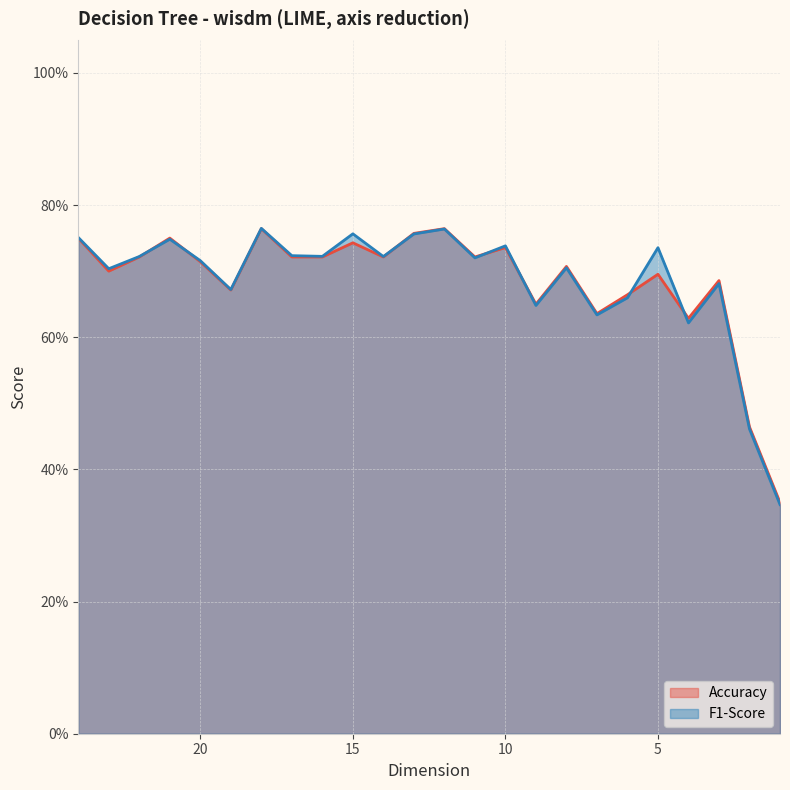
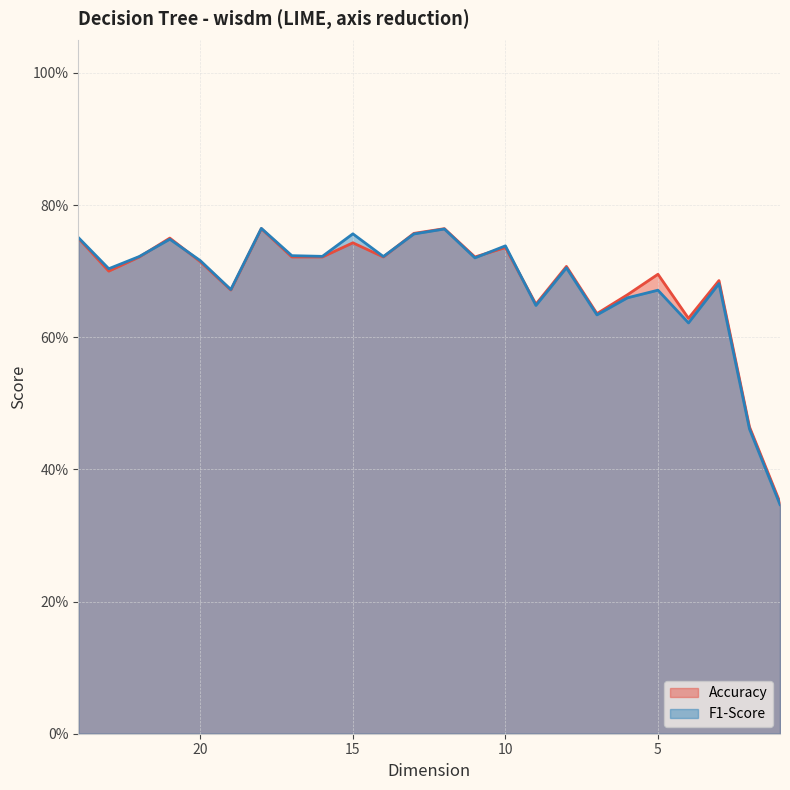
  {
    "Accuracy": {
      "15": "74%",
      "5": "70%"
    },
    "F1-Score": {
      "15": "76%",
-     "5": "74%"
+     "5": "67%"
    }
  }
